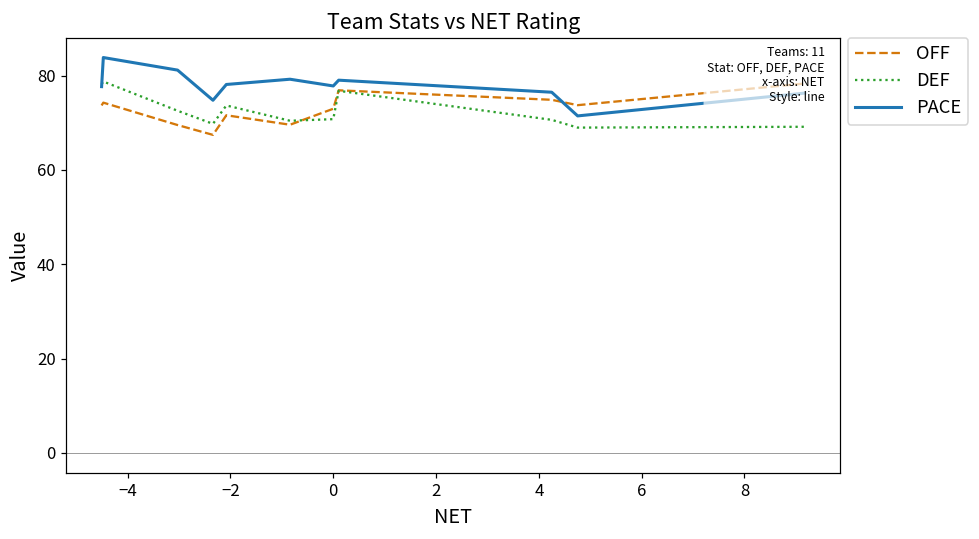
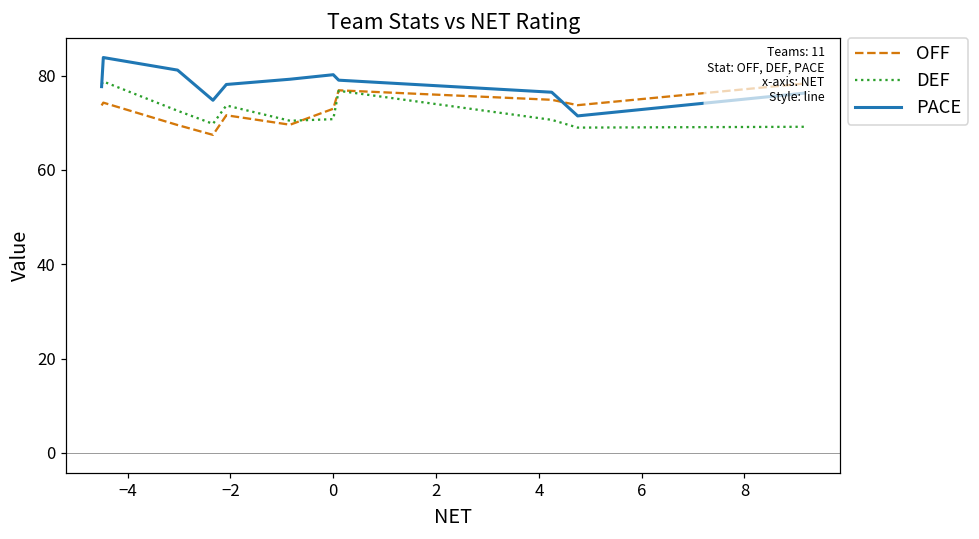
  {
    "OFF": {
      "0": 73
    },
    "DEF": {
      "0": 71
    },
    "PACE": {
-     "0": 78
+     "0": 80
    }
  }
